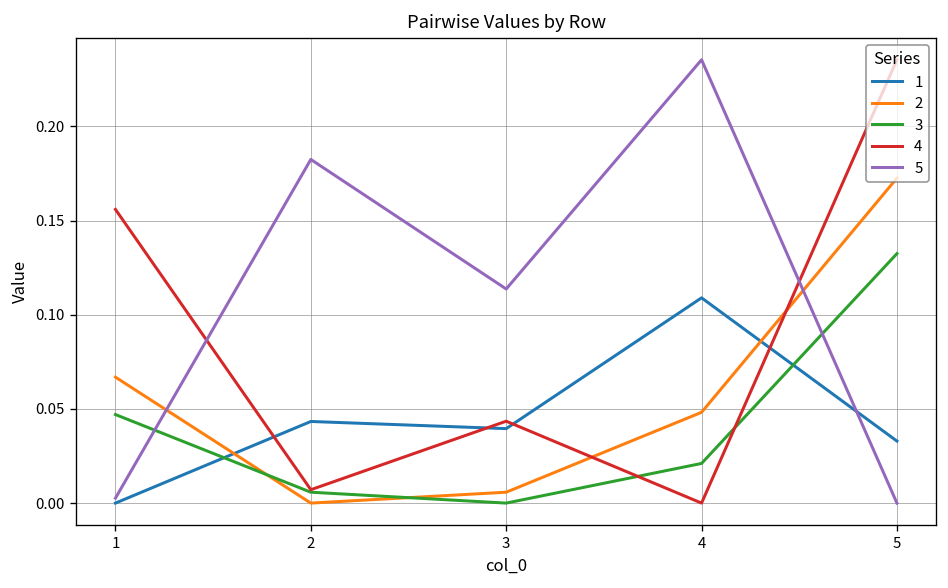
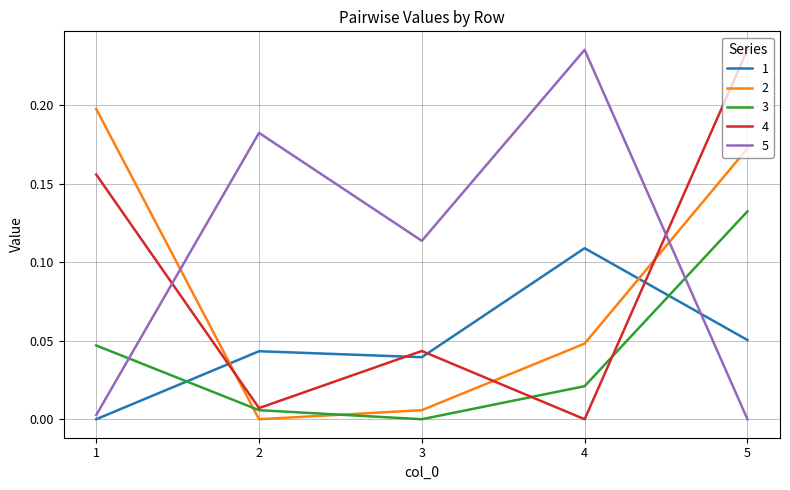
  {
    "1": {
      "1": 0.000,
      "2": 0.043,
      "3": 0.040,
      "4": 0.109,
-     "5": 0.033
+     "5": 0.050
    },
    "2": {
-     "1": 0.067,
+     "1": 0.198,
      "2": 0.000,
      "3": 0.006,
      "4": 0.048
    },
    "3": {
      "1": 0.047,
      "3": 0.000,
      "4": 0.021,
      "5": 0.132
    },
    "4": {
      "1": 0.156,
      "3": 0.043,
      "4": 0.000
    },
    "5": {
      "1": 0.003,
      "2": 0.182,
      "3": 0.114,
      "4": 0.235,
      "5": 0.000
    }
  }
